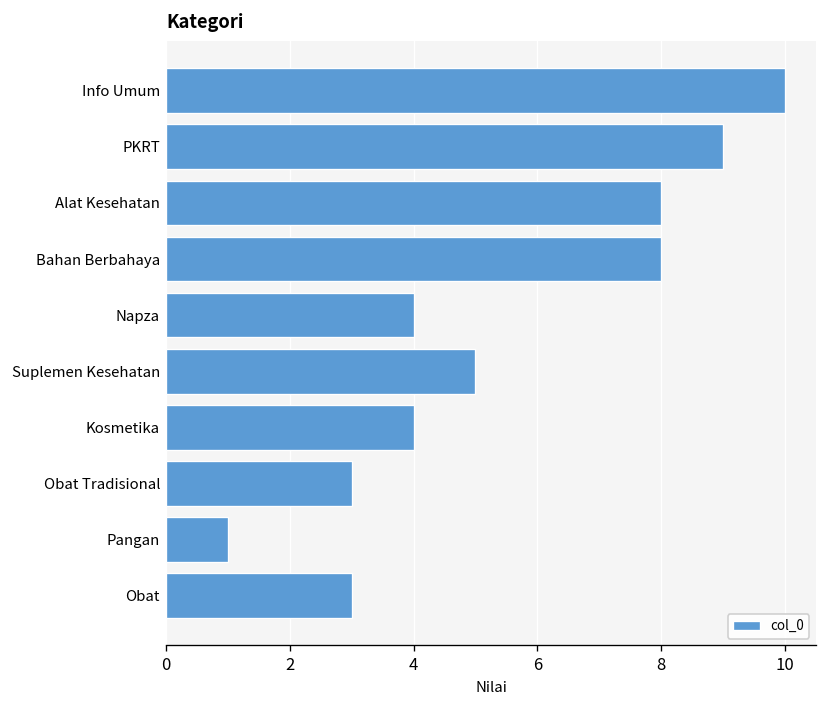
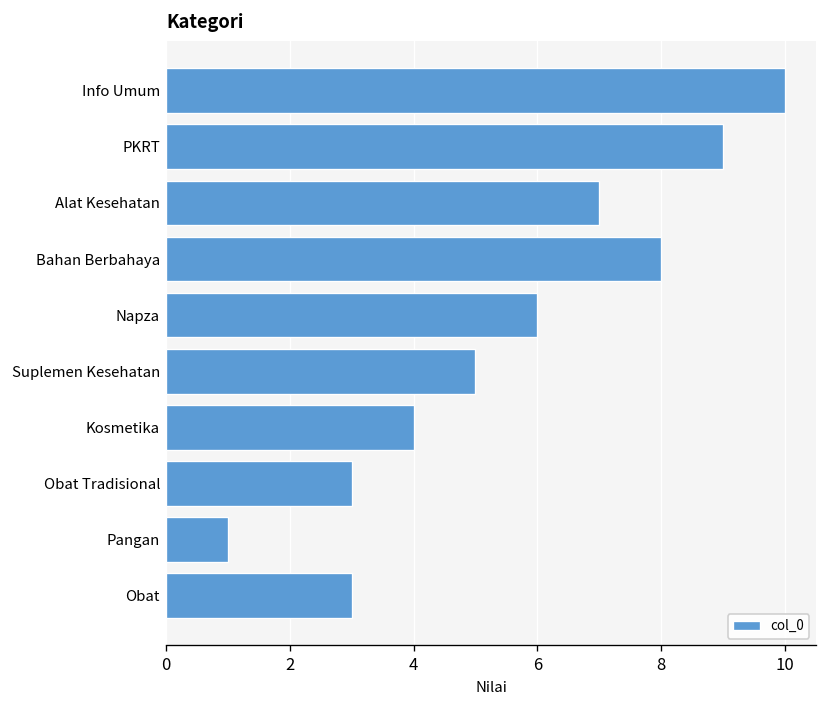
  {
    "Info Umum": 10,
    "PKRT": 9,
-   "Alat Kesehatan": 8,
+   "Alat Kesehatan": 7,
    "Bahan Berbahaya": 8,
-   "Napza": 4,
+   "Napza": 6,
    "Suplemen Kesehatan": 5,
    "Kosmetika": 4,
    "Obat Tradisional": 3,
    "Pangan": 1,
    "Obat": 3
  }
